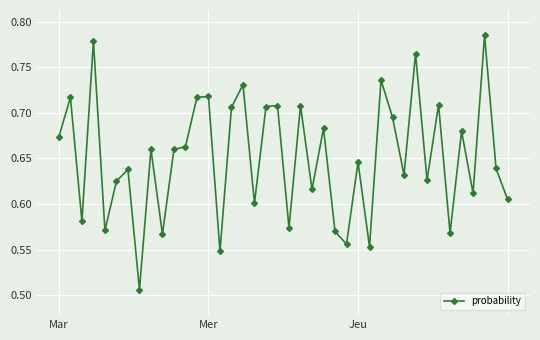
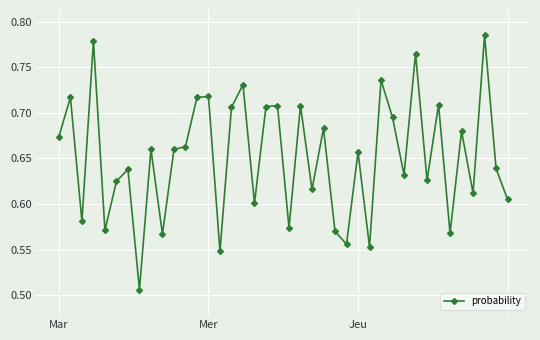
  {
    "Mar": 0.67,
    "Mer": 0.72,
-   "Jeu": 0.65
+   "Jeu": 0.66
  }
